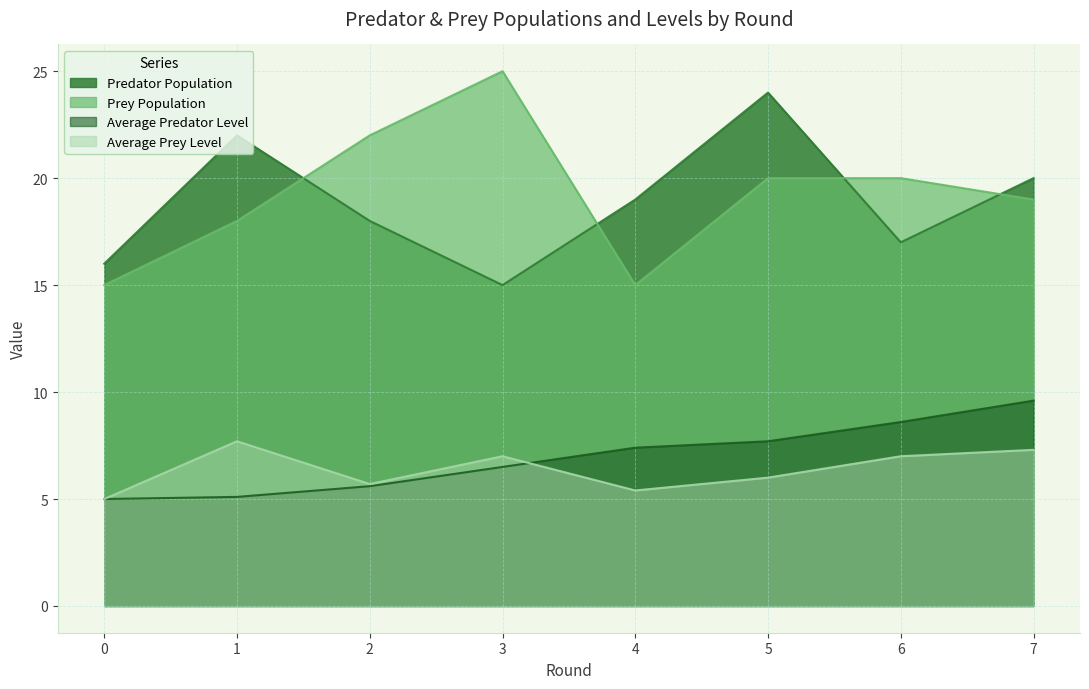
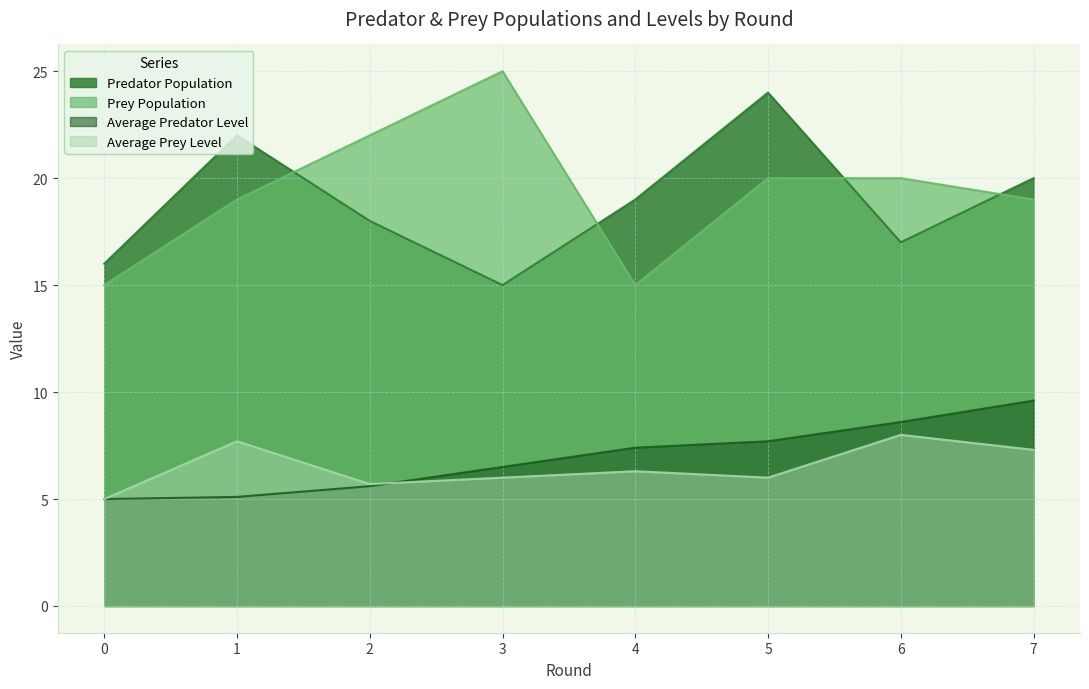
  {
    "Prey Population": {
      "0": 15,
-     "1": 18,
+     "1": 19,
      "2": 22,
      "3": 25,
      "4": 15,
      "5": 20,
      "6": 20,
      "7": 19
    },
    "Average Prey Level": {
      "1": 7.7,
-     "3": 7,
-     "4": 5.4,
+     "3": 6,
+     "4": 6.3,
      "5": 6.0,
-     "6": 7,
+     "6": 8,
      "7": 7.3
    }
  }
